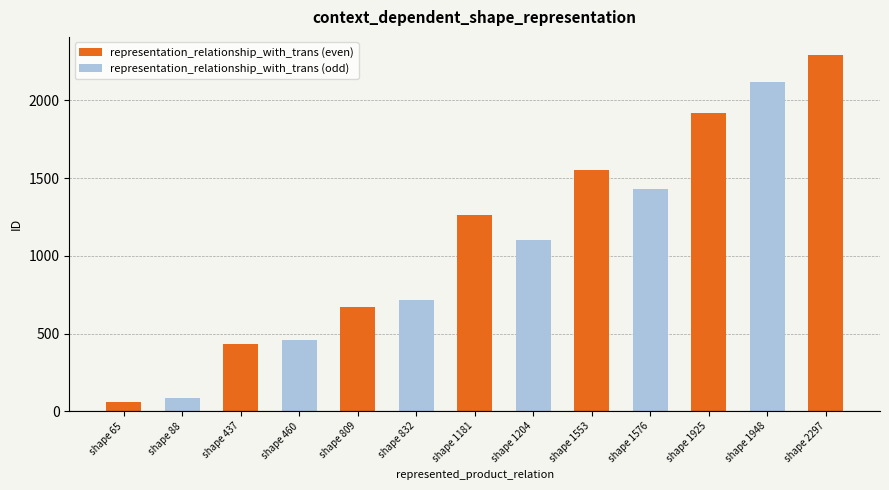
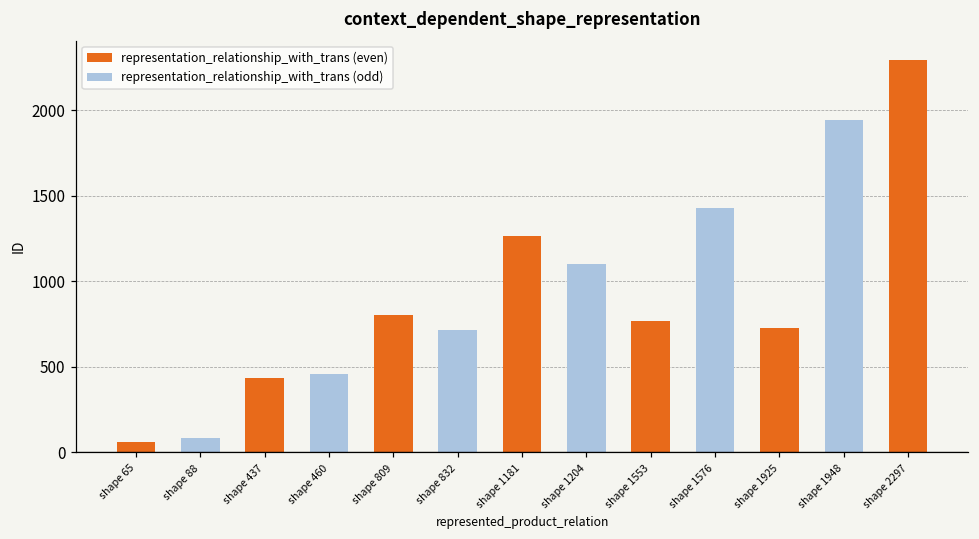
  {
    "representation_relationship_with_trans (even)": {
      "shape 65": 60,
      "shape 437": 430,
-     "shape 809": 670,
+     "shape 809": 810,
      "shape 1181": 1260,
-     "shape 1553": 1550,
-     "shape 1925": 1920,
+     "shape 1553": 770,
+     "shape 1925": 730,
      "shape 2297": 2290
    },
    "representation_relationship_with_trans (odd)": {
      "shape 88": 90,
      "shape 460": 460,
      "shape 832": 720,
      "shape 1204": 1100,
      "shape 1576": 1430,
-     "shape 1948": 2120
+     "shape 1948": 1950
    }
  }
